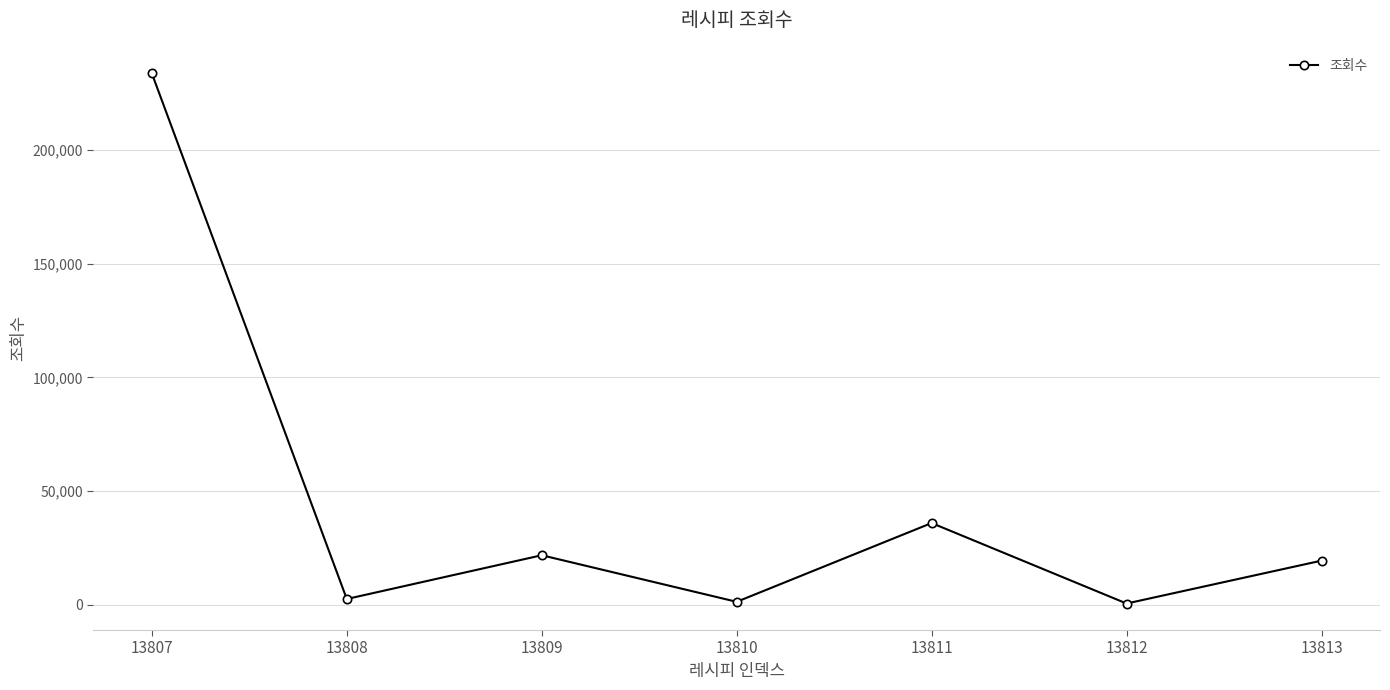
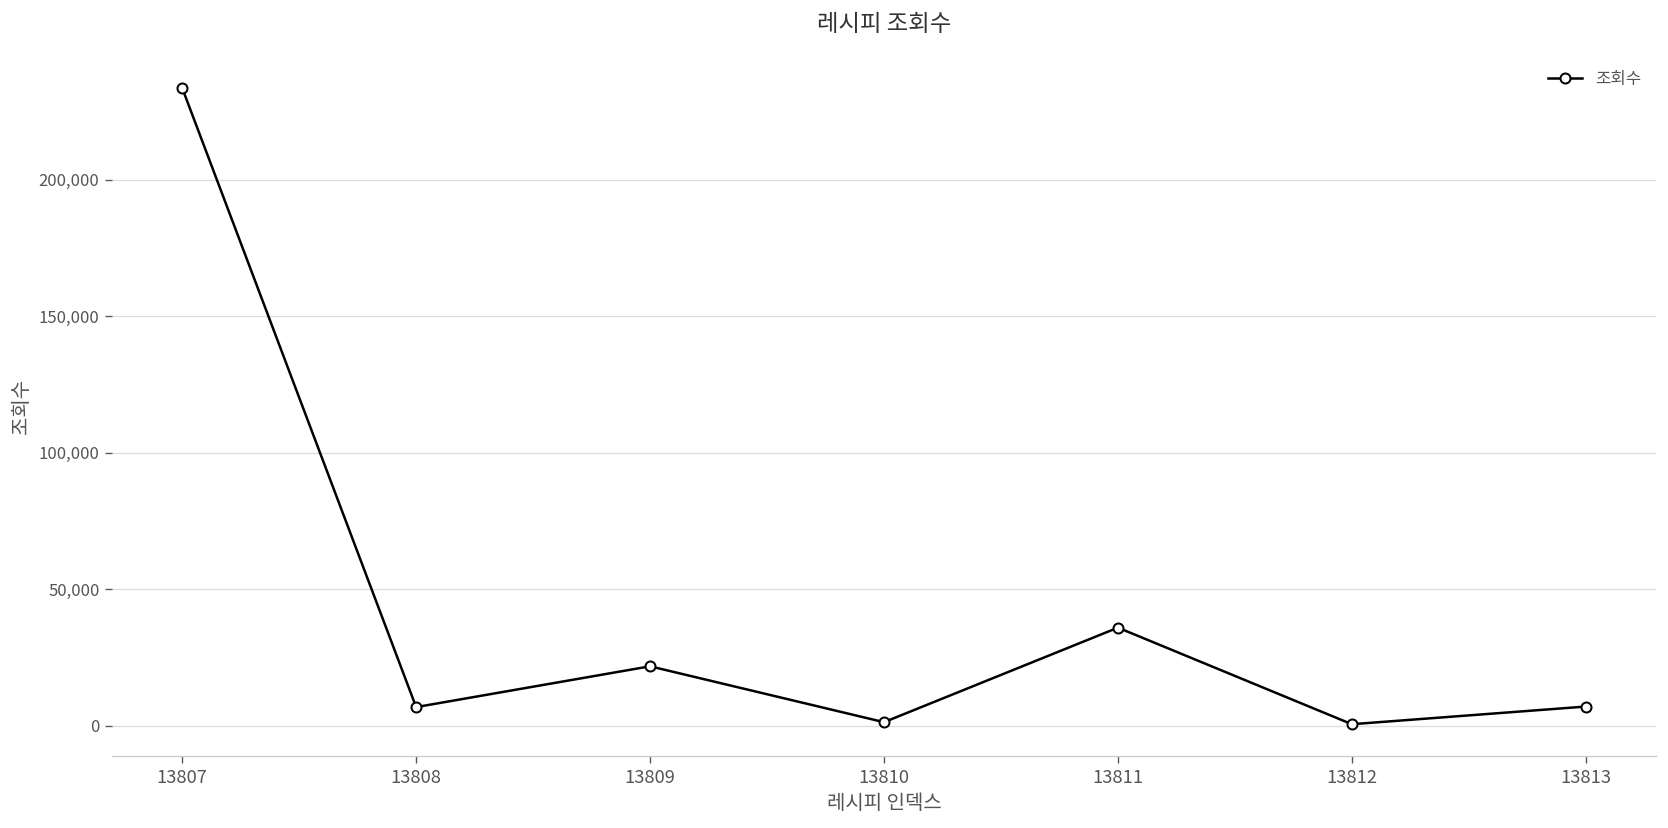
  {
    "13807": "234,000",
-   "13808": "3,000",
+   "13808": "7,000",
    "13809": "22,000",
    "13810": "1,000",
    "13811": "36,000",
    "13812": "1,000",
-   "13813": "19,000"
+   "13813": "7,000"
  }
